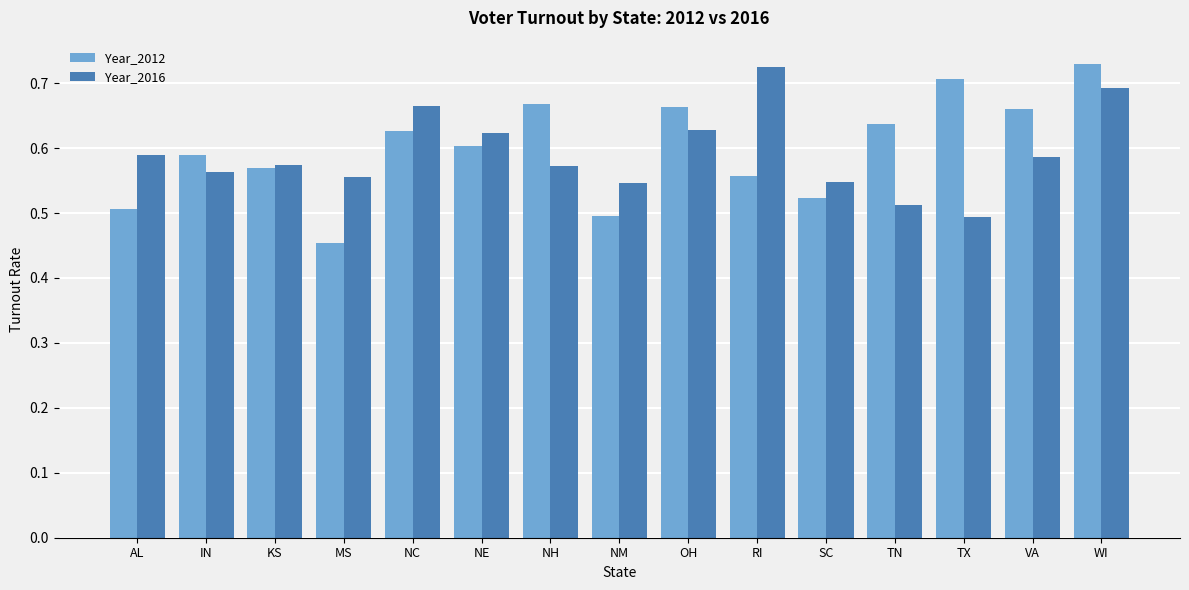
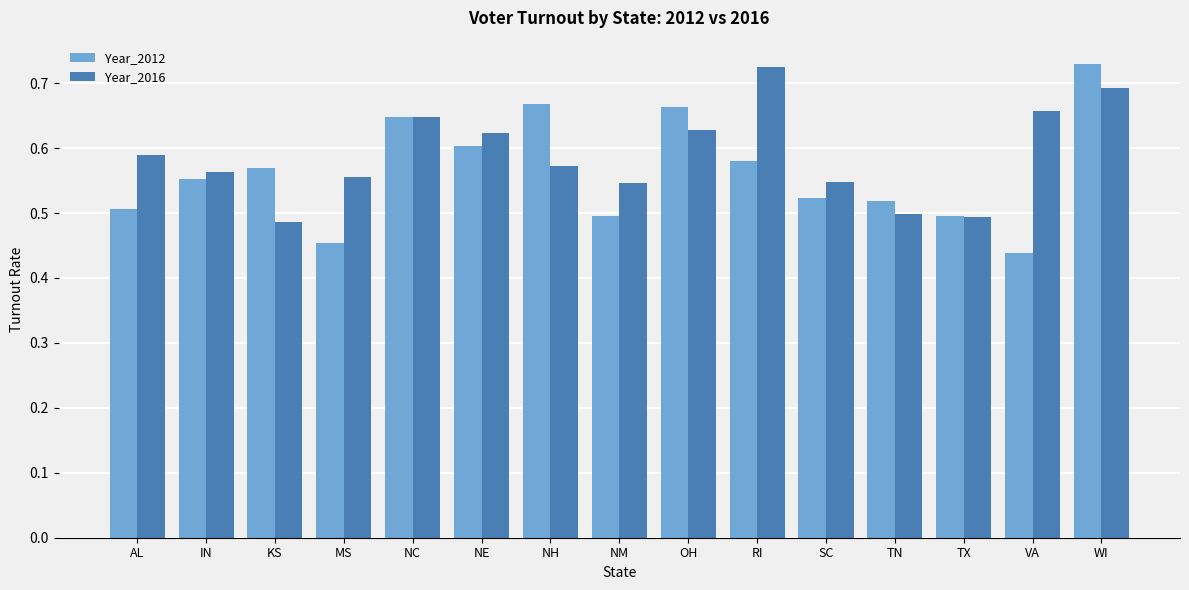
  {
    "Year_2012": {
      "AL": 0.51,
-     "IN": 0.59,
+     "IN": 0.55,
      "KS": 0.57,
      "MS": 0.45,
-     "NC": 0.63,
+     "NC": 0.65,
      "NE": 0.60,
      "NH": 0.67,
      "NM": 0.50,
      "OH": 0.66,
-     "RI": 0.56,
+     "RI": 0.58,
      "SC": 0.52,
-     "TN": 0.64,
-     "TX": 0.71,
-     "VA": 0.66,
+     "TN": 0.52,
+     "TX": 0.50,
+     "VA": 0.44,
      "WI": 0.73
    },
    "Year_2016": {
      "AL": 0.59,
      "IN": 0.56,
-     "KS": 0.57,
+     "KS": 0.49,
      "MS": 0.56,
-     "NC": 0.66,
+     "NC": 0.65,
      "NE": 0.62,
      "NH": 0.57,
      "NM": 0.55,
      "OH": 0.63,
      "RI": 0.72,
      "SC": 0.55,
-     "TN": 0.51,
+     "TN": 0.50,
      "TX": 0.49,
-     "VA": 0.59,
+     "VA": 0.66,
      "WI": 0.69
    }
  }
